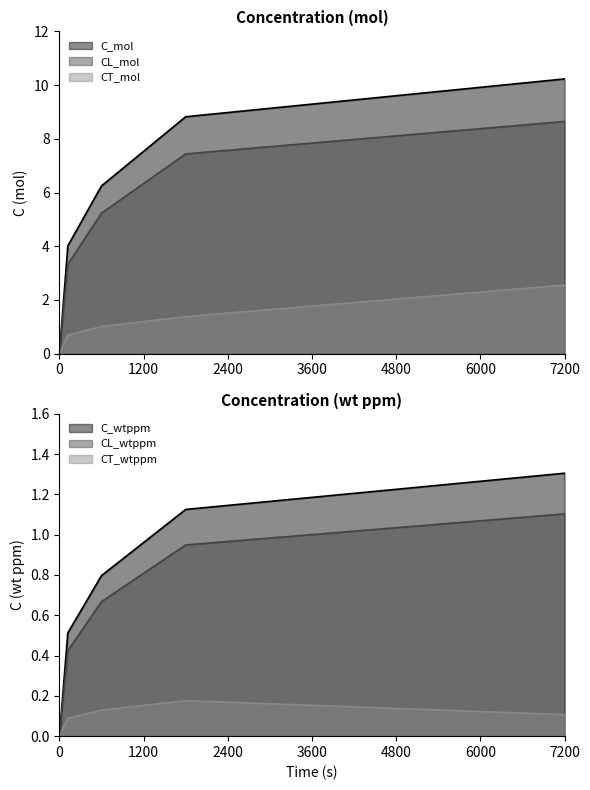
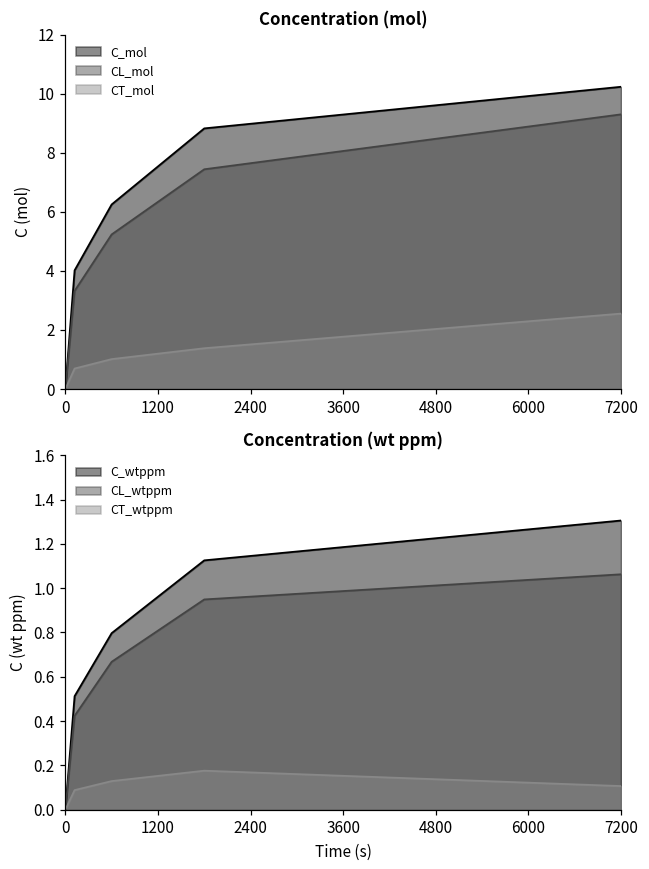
  {
    "Concentration (mol)": {
      "C_mol": {
        "7200": 10.2
      },
      "CL_mol": {
-       "7200": 8.6
+       "7200": 9.3
      },
      "CT_mol": {
        "7200": 2.6
      }
    },
    "Concentration (wt ppm)": {
      "C_wtppm": {
        "7200": 1.31
      },
      "CL_wtppm": {
-       "7200": 1.10
+       "7200": 1.06
      },
      "CT_wtppm": {
        "7200": 0.11
      }
    }
  }
